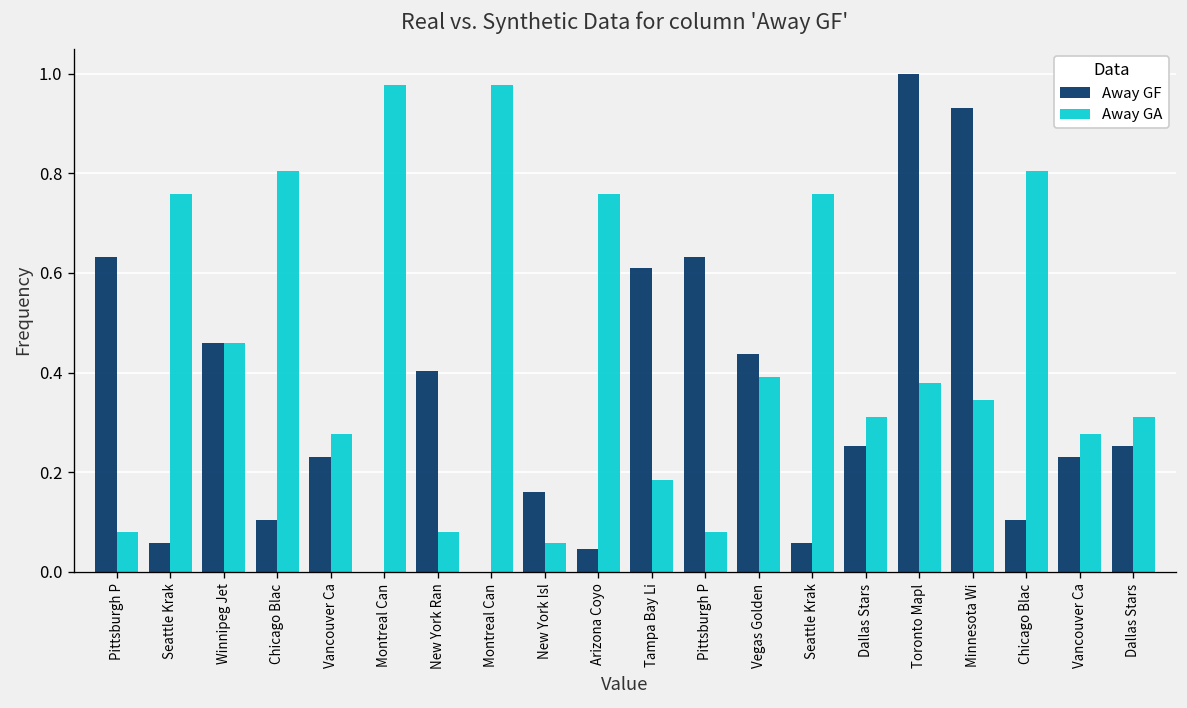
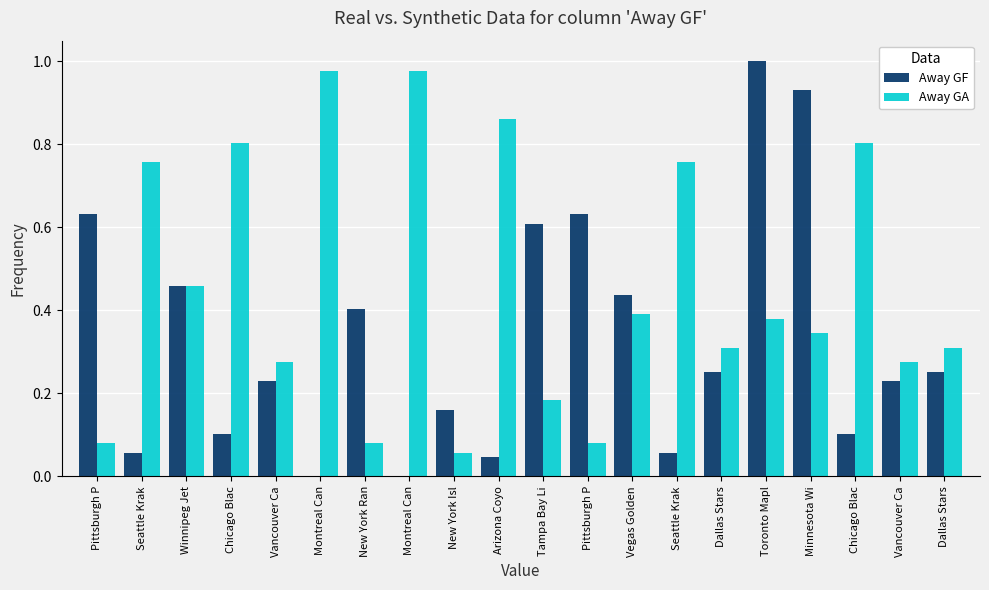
  {
    "Away GF": {
      "Winnipeg Jet": 0.46,
      "New York Ran": 0.40,
      "New York Isl": 0.16,
      "Arizona Coyo": 0.05,
      "Tampa Bay Li": 0.61,
      "Vegas Golden": 0.44,
      "Toronto Mapl": 1.00,
      "Minnesota Wi": 0.93
    },
    "Away GA": {
      "Winnipeg Jet": 0.46,
      "New York Ran": 0.08,
      "New York Isl": 0.06,
-     "Arizona Coyo": 0.76,
+     "Arizona Coyo": 0.86,
      "Tampa Bay Li": 0.18,
      "Vegas Golden": 0.39,
      "Toronto Mapl": 0.38,
      "Minnesota Wi": 0.34
    }
  }
